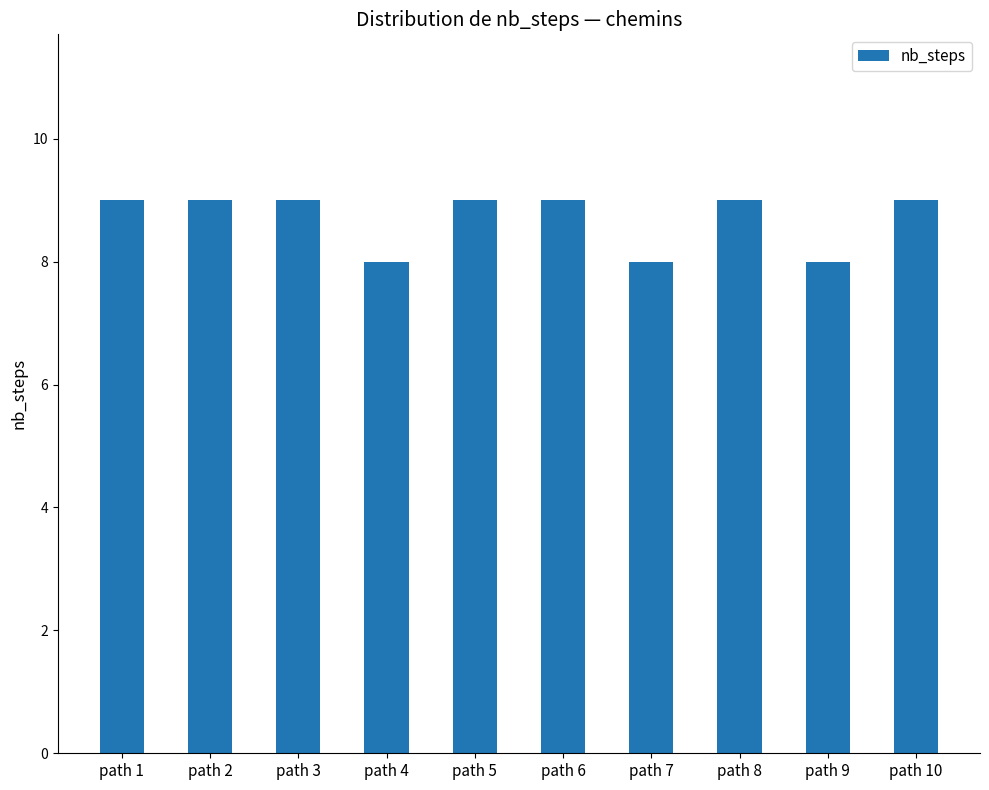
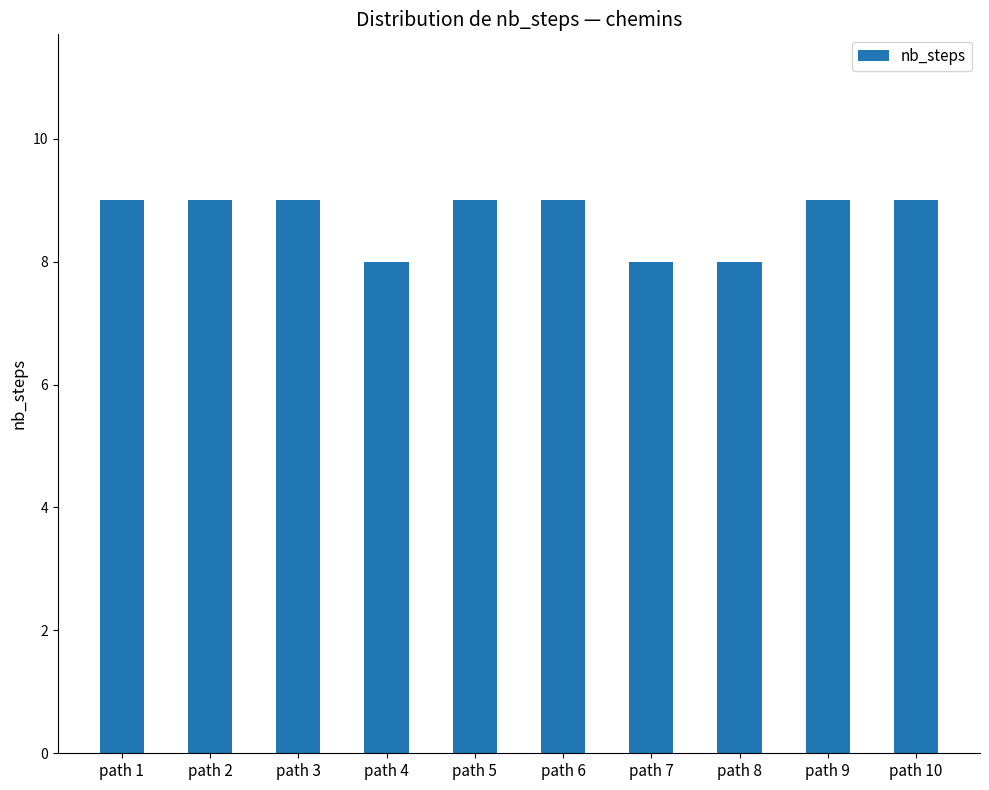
  {
    "path 1": 9,
    "path 2": 9,
    "path 3": 9,
    "path 4": 8,
    "path 5": 9,
    "path 6": 9,
    "path 7": 8,
-   "path 8": 9,
-   "path 9": 8,
+   "path 8": 8,
+   "path 9": 9,
    "path 10": 9
  }
